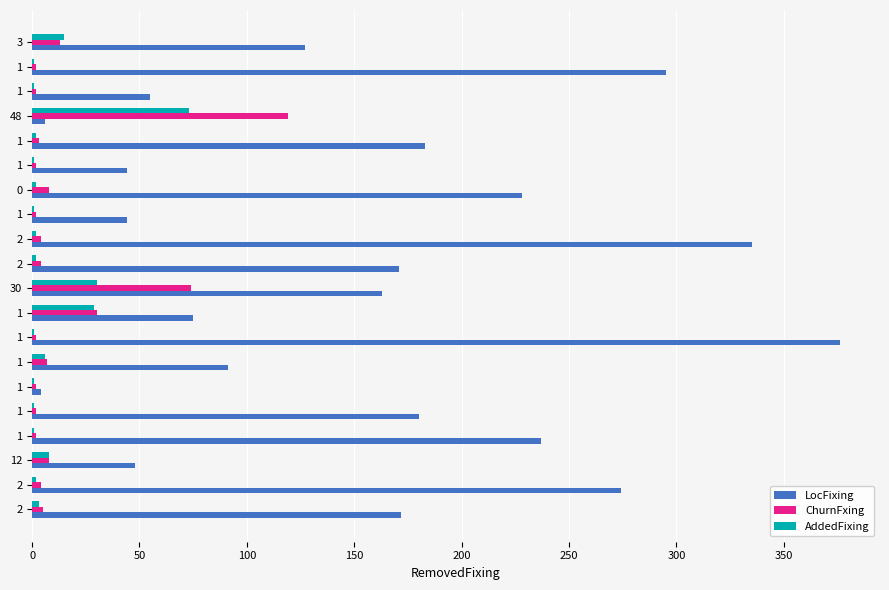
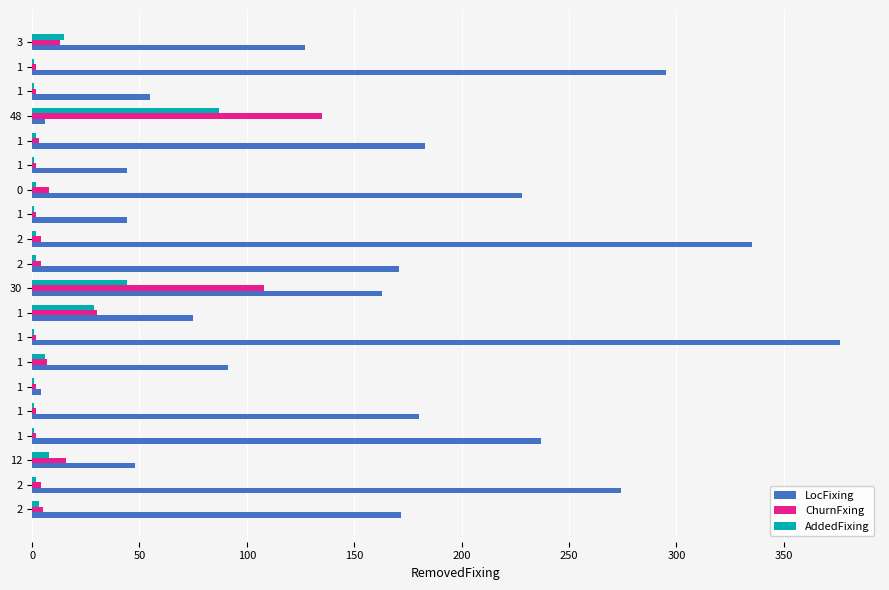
  {
    "LocFixing": {
      "3": 127,
      "48": 6,
      "0": 228,
      "30": 163,
      "12": 48
    },
    "ChurnFxing": {
      "3": 13,
-     "48": 119,
+     "48": 135,
      "0": 8,
-     "30": 74,
-     "12": 8
+     "30": 108,
+     "12": 16
    },
    "AddedFixing": {
      "3": 15,
-     "48": 73,
+     "48": 87,
      "0": 2,
-     "30": 30,
+     "30": 44,
      "12": 8
    }
  }
